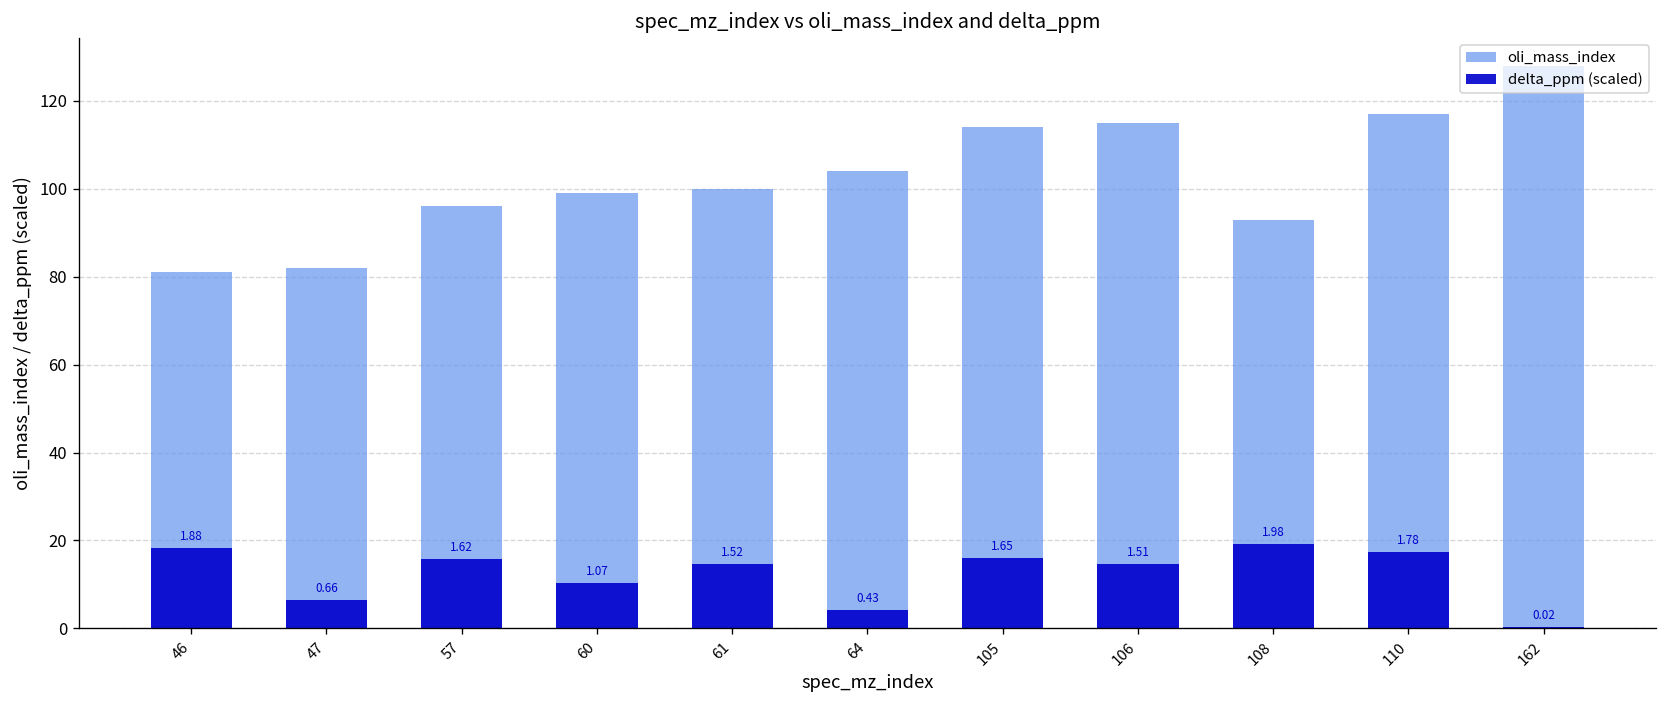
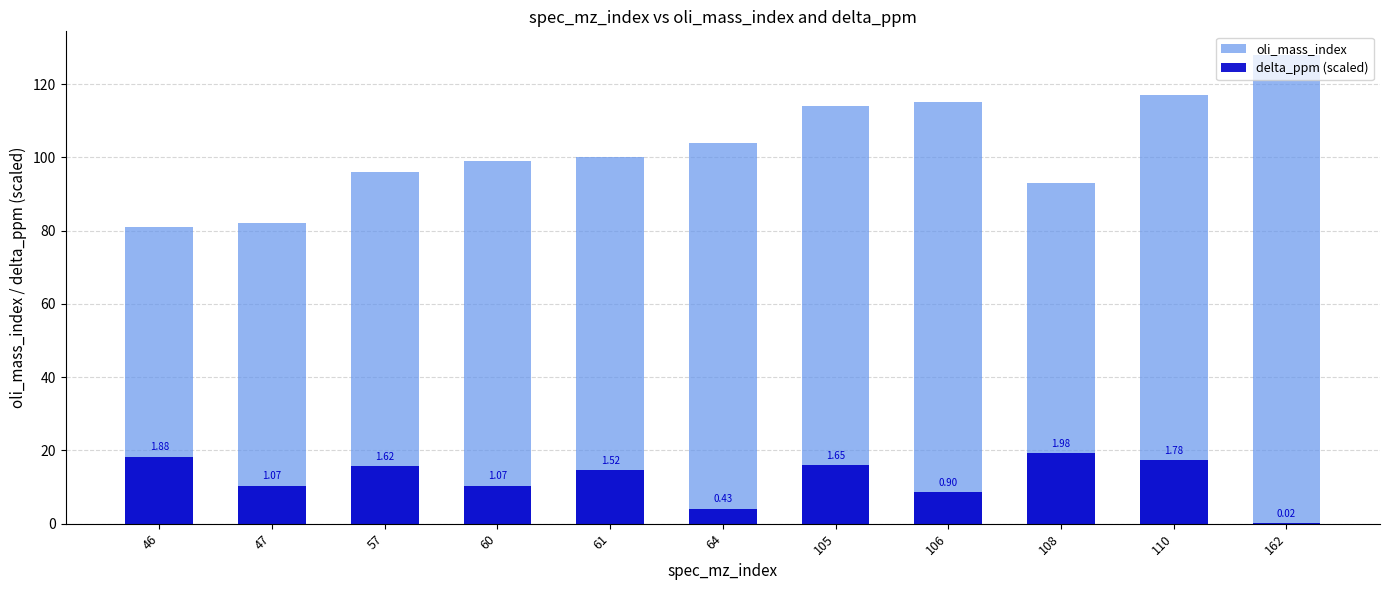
  {
    "delta_ppm (scaled)": {
-     "47": 0.66,
-     "106": 1.51
+     "47": 1.07,
+     "106": 0.90
    }
  }
